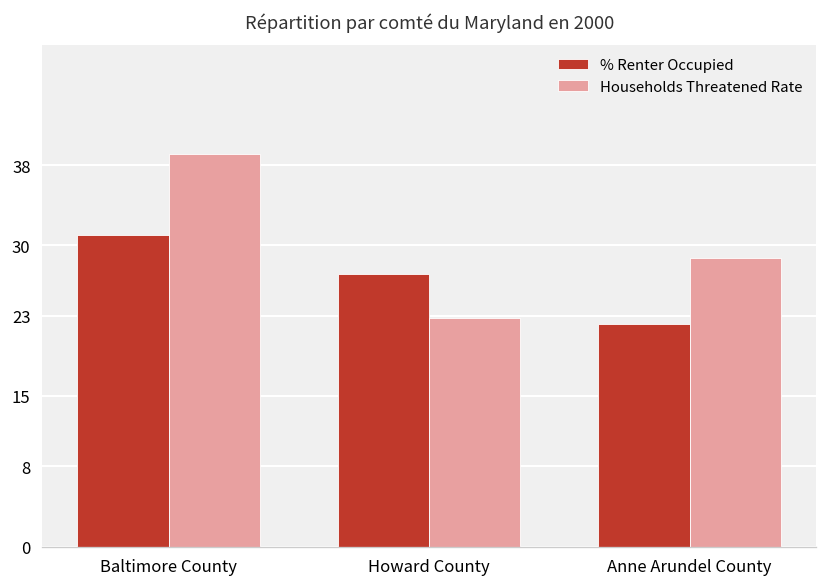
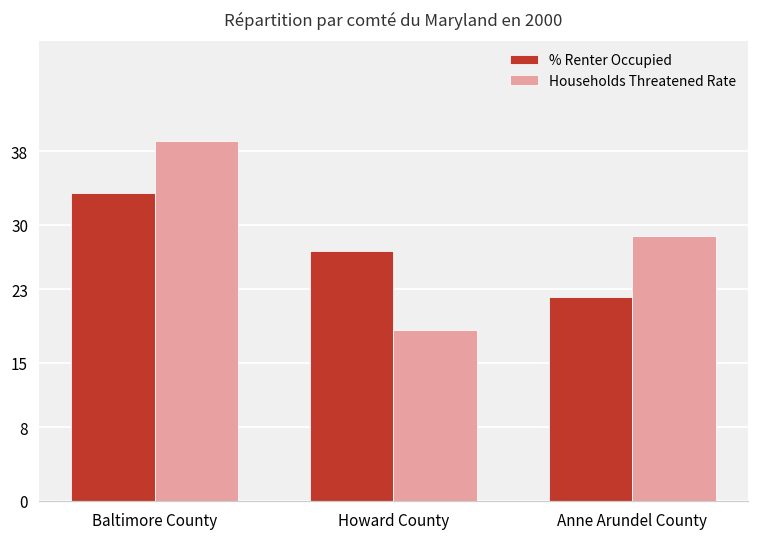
  {
    "% Renter Occupied": {
-     "Baltimore County": 31,
+     "Baltimore County": 33,
      "Howard County": 27,
      "Anne Arundel County": 22
    },
    "Households Threatened Rate": {
      "Baltimore County": 39,
-     "Howard County": 23,
+     "Howard County": 19,
      "Anne Arundel County": 29
    }
  }
